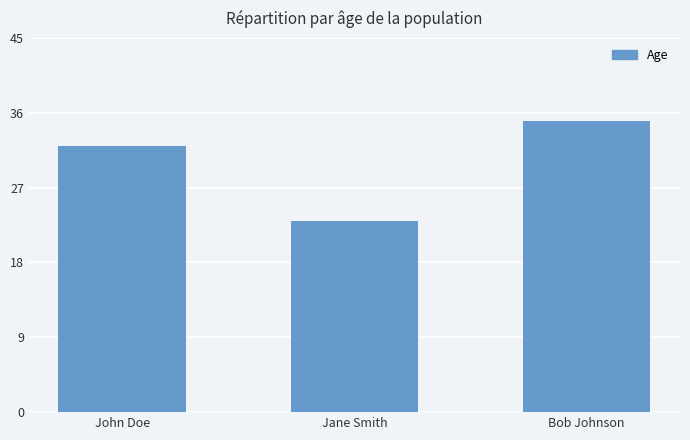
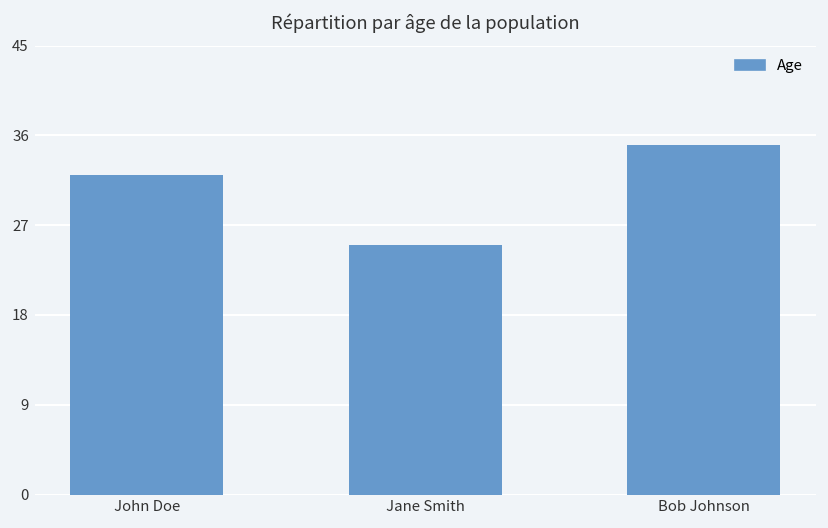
  {
    "John Doe": 32,
-   "Jane Smith": 23,
+   "Jane Smith": 25,
    "Bob Johnson": 35
  }
